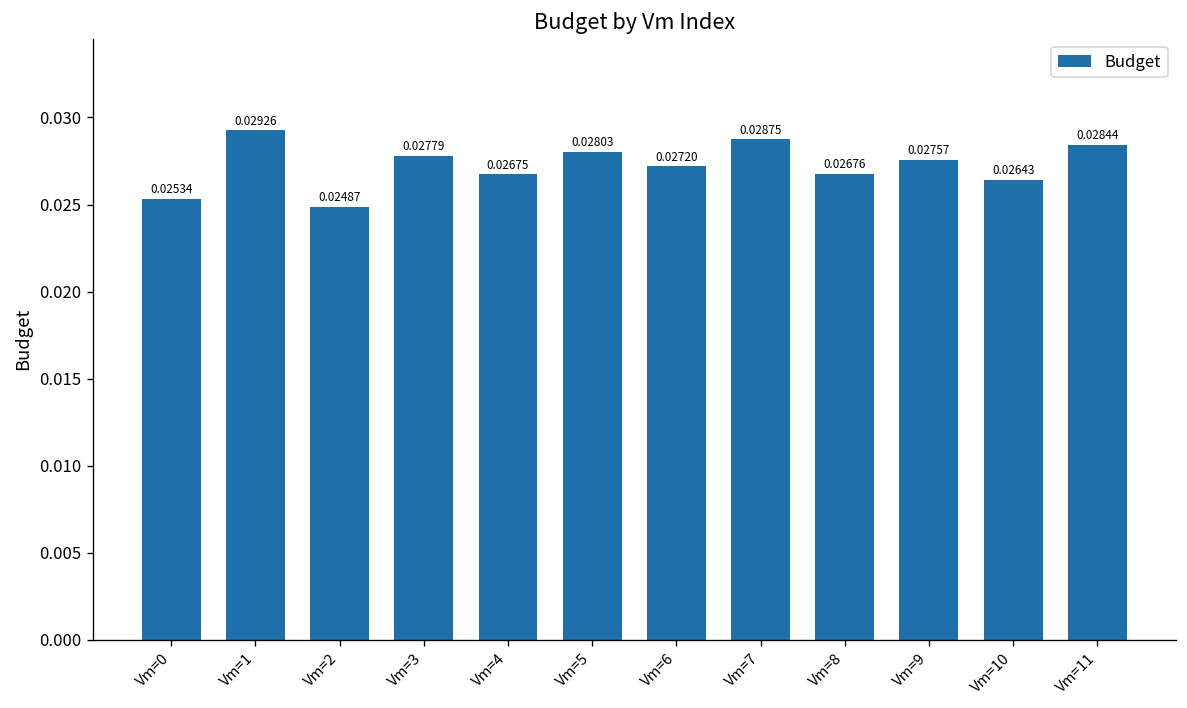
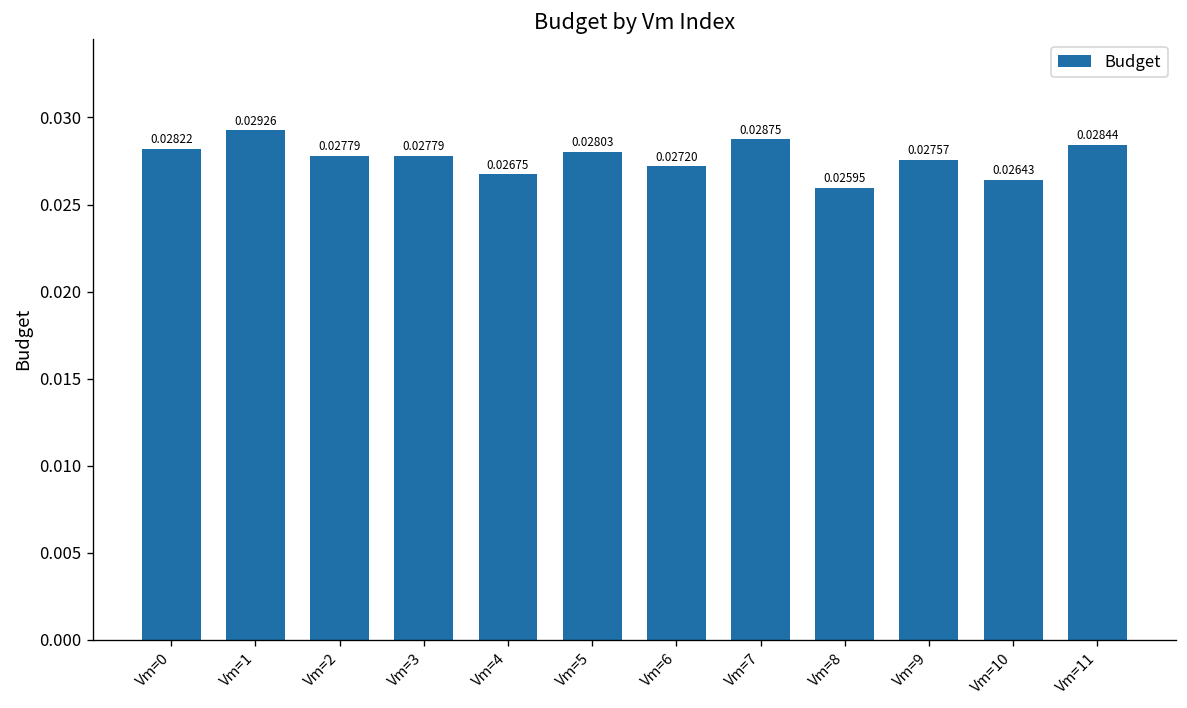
  {
-   "Vm=0": 0.02534,
+   "Vm=0": 0.02822,
    "Vm=1": 0.02926,
-   "Vm=2": 0.02487,
+   "Vm=2": 0.02779,
    "Vm=3": 0.02779,
    "Vm=4": 0.02675,
    "Vm=5": 0.02803,
    "Vm=6": 0.02720,
    "Vm=7": 0.02875,
-   "Vm=8": 0.02676,
+   "Vm=8": 0.02595,
    "Vm=9": 0.02757,
    "Vm=10": 0.02643,
    "Vm=11": 0.02844
  }
